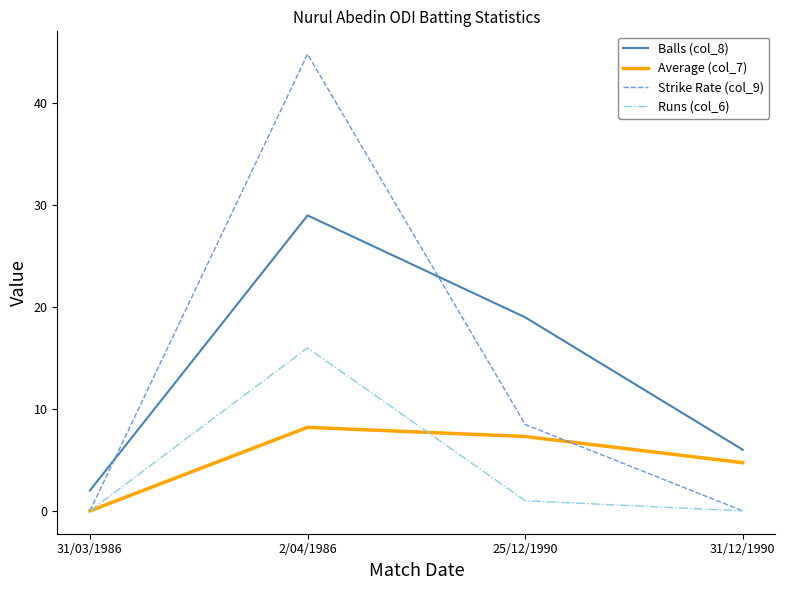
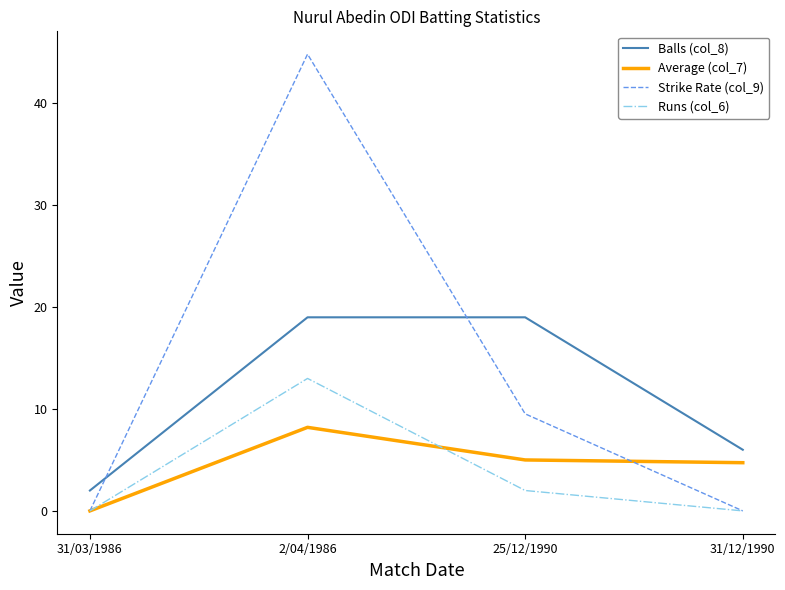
  {
    "Balls (col_8)": {
      "31/03/1986": 2,
-     "2/04/1986": 29,
+     "2/04/1986": 19,
      "25/12/1990": 19,
      "31/12/1990": 6
    },
    "Average (col_7)": {
      "2/04/1986": 8.2,
-     "25/12/1990": 7.3,
+     "25/12/1990": 5.0,
      "31/12/1990": 4.7
    },
    "Strike Rate (col_9)": {
      "2/04/1986": 44.8,
-     "25/12/1990": 8.5
+     "25/12/1990": 9.5
    },
    "Runs (col_6)": {
-     "2/04/1986": 16,
-     "25/12/1990": 1
+     "2/04/1986": 13,
+     "25/12/1990": 2
    }
  }
